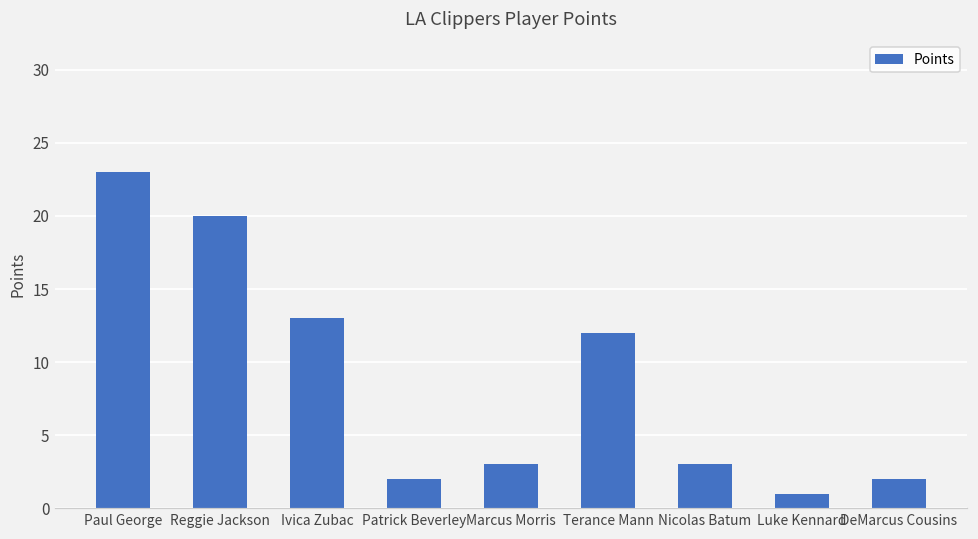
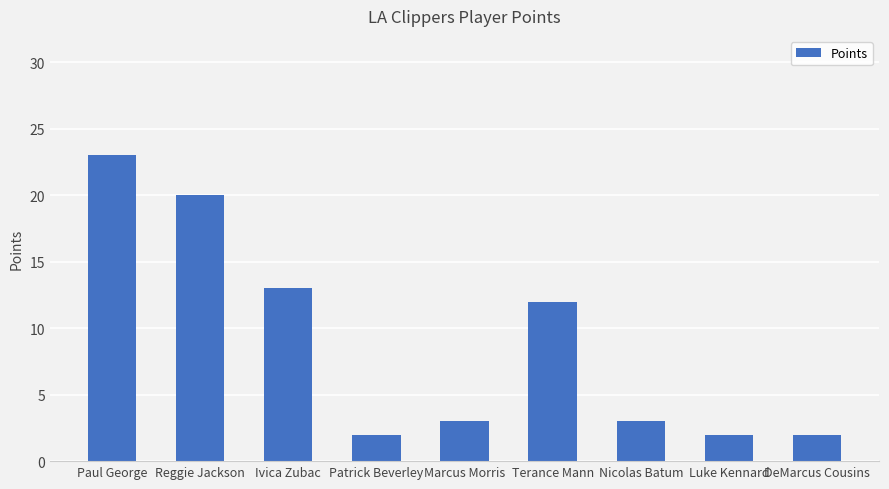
  {
    "Paul George": 23,
    "Reggie Jackson": 20,
    "Ivica Zubac": 13,
    "Patrick Beverley": 2,
    "Marcus Morris": 3,
    "Terance Mann": 12,
    "Nicolas Batum": 3,
-   "Luke Kennard": 1,
+   "Luke Kennard": 2,
    "DeMarcus Cousins": 2
  }
